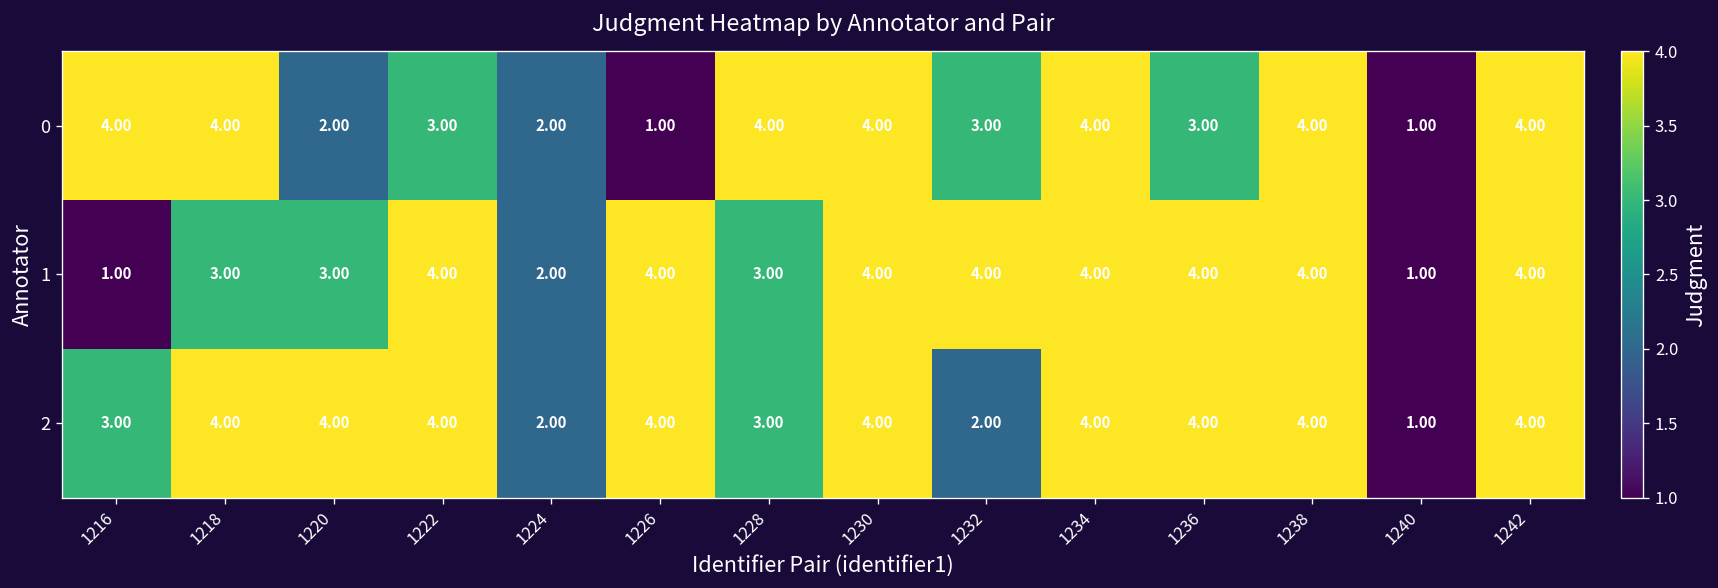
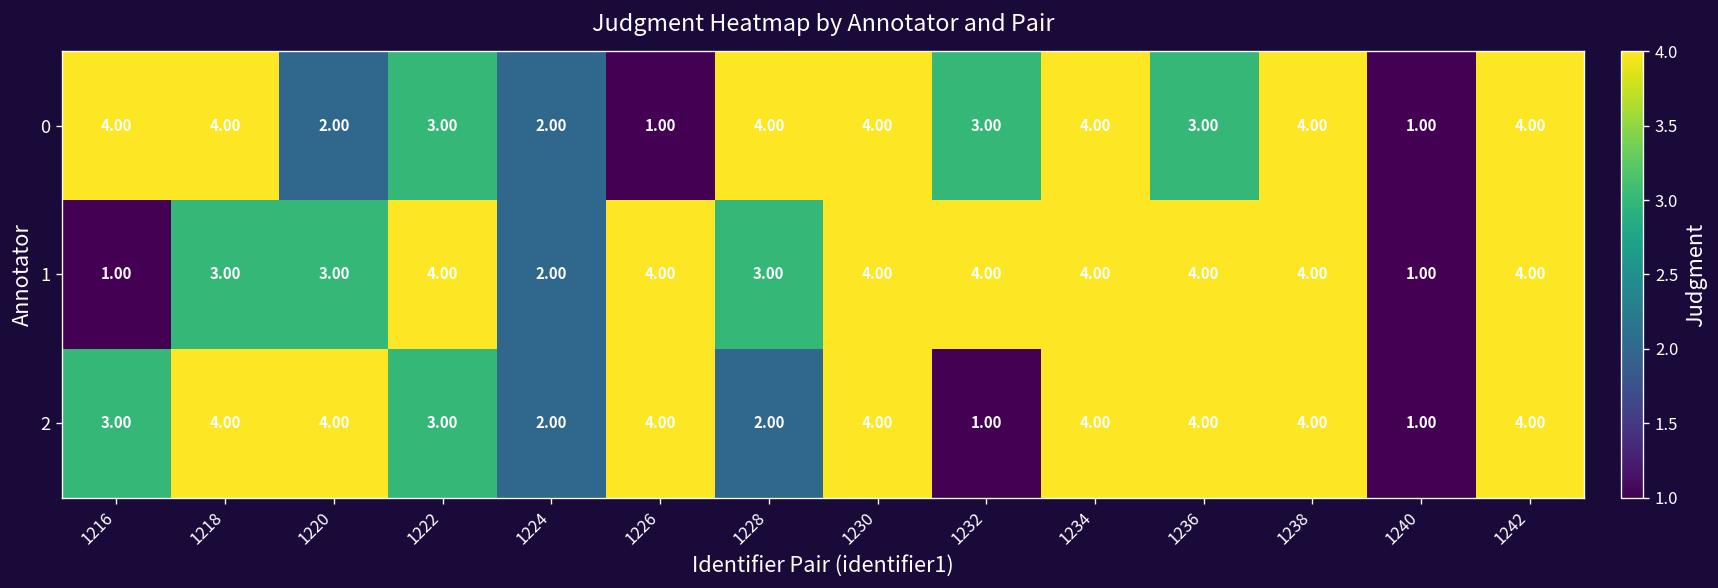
  {
    "0": {
      "1216": 4.00,
      "1218": 4.00,
      "1220": 2.00,
      "1222": 3.00,
      "1224": 2.00,
      "1226": 1.00,
      "1228": 4.00,
      "1230": 4.00,
      "1232": 3.00,
      "1234": 4.00,
      "1236": 3.00,
      "1238": 4.00,
      "1240": 1.00,
      "1242": 4.00
    },
    "1": {
      "1216": 1.00,
      "1218": 3.00,
      "1220": 3.00,
      "1222": 4.00,
      "1224": 2.00,
      "1226": 4.00,
      "1228": 3.00,
      "1230": 4.00,
      "1232": 4.00,
      "1234": 4.00,
      "1236": 4.00,
      "1238": 4.00,
      "1240": 1.00,
      "1242": 4.00
    },
    "2": {
      "1216": 3.00,
      "1218": 4.00,
      "1220": 4.00,
-     "1222": 4.00,
+     "1222": 3.00,
      "1224": 2.00,
      "1226": 4.00,
-     "1228": 3.00,
+     "1228": 2.00,
      "1230": 4.00,
-     "1232": 2.00,
+     "1232": 1.00,
      "1234": 4.00,
      "1236": 4.00,
      "1238": 4.00,
      "1240": 1.00,
      "1242": 4.00
    }
  }
